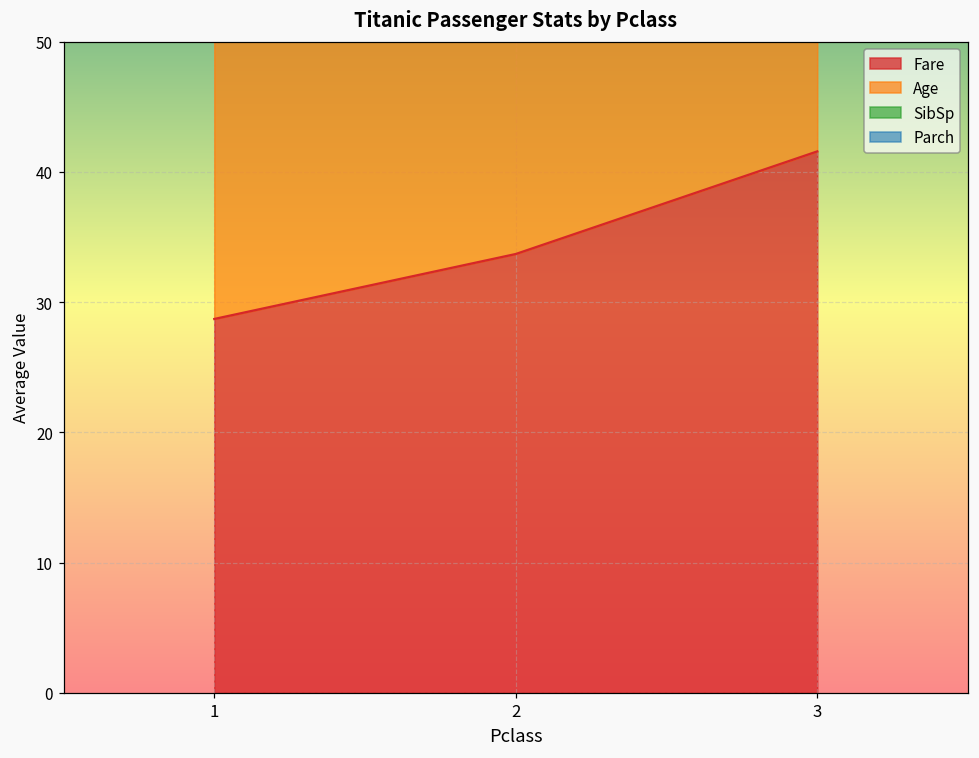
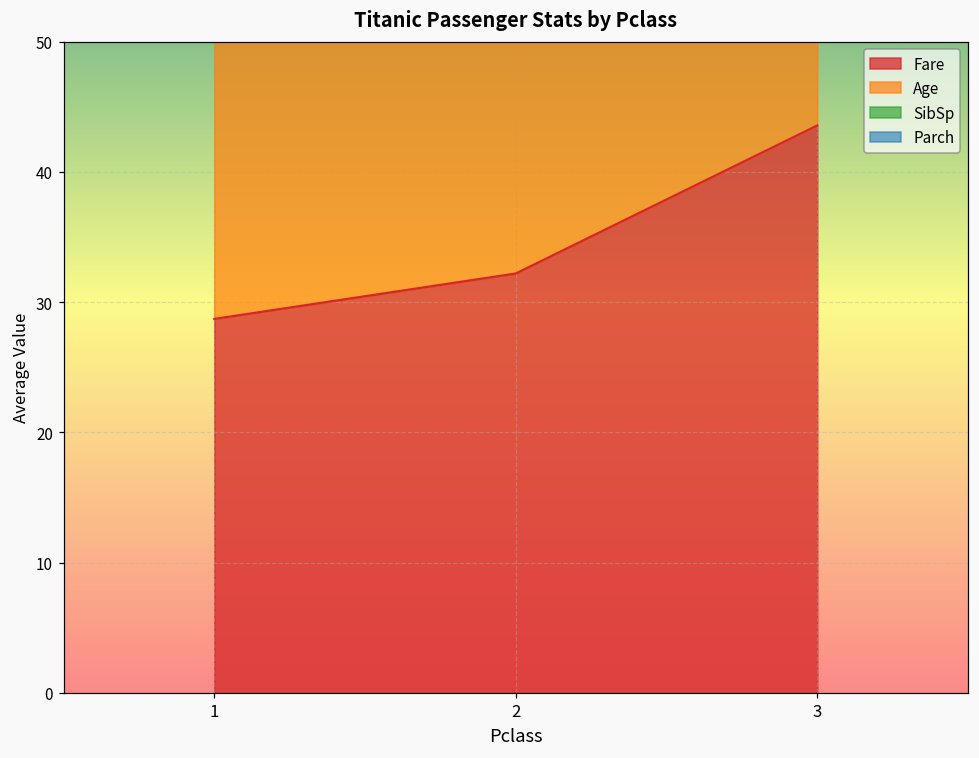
  {
    "Fare": {
      "1": 28.7,
-     "2": 33.7,
-     "3": 41.6
+     "2": 32.2,
+     "3": 43.6
    }
  }
